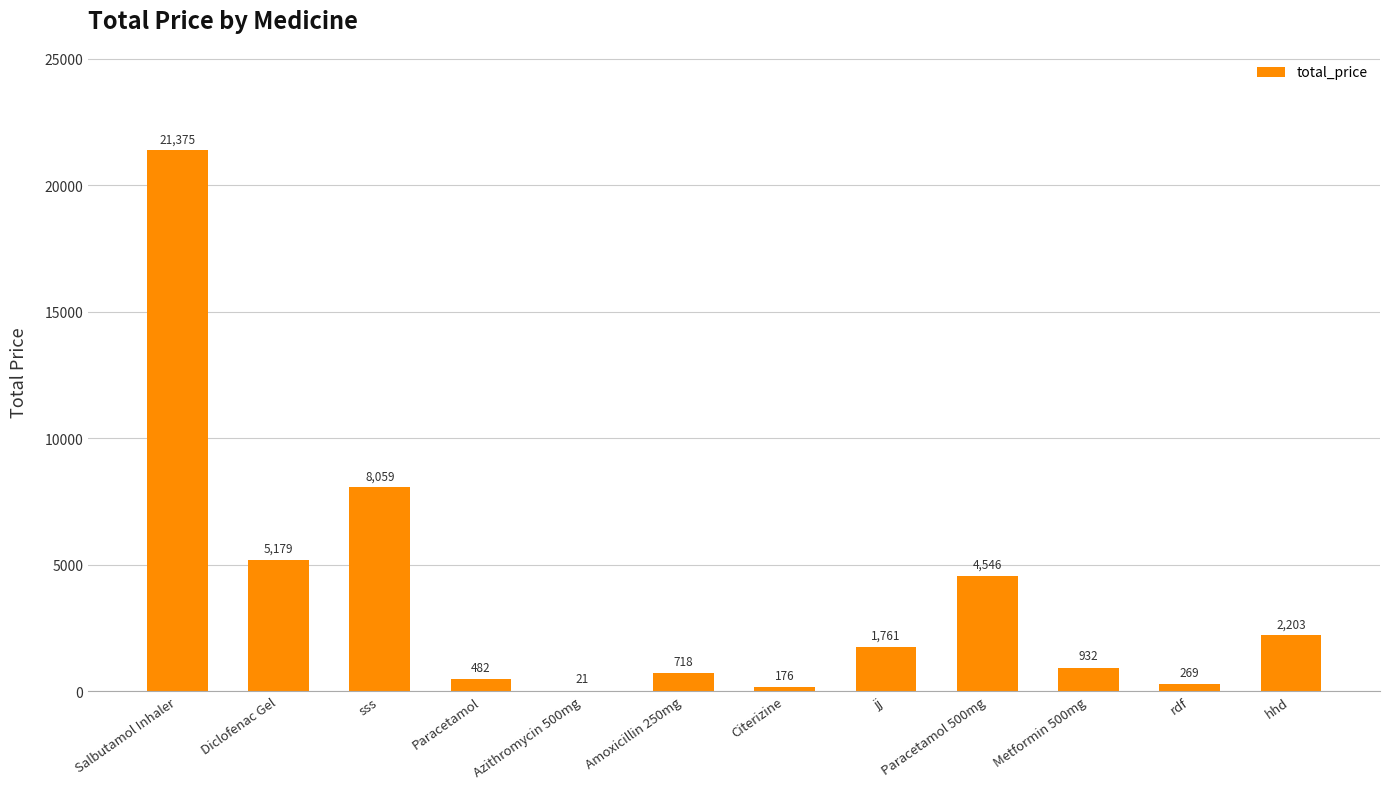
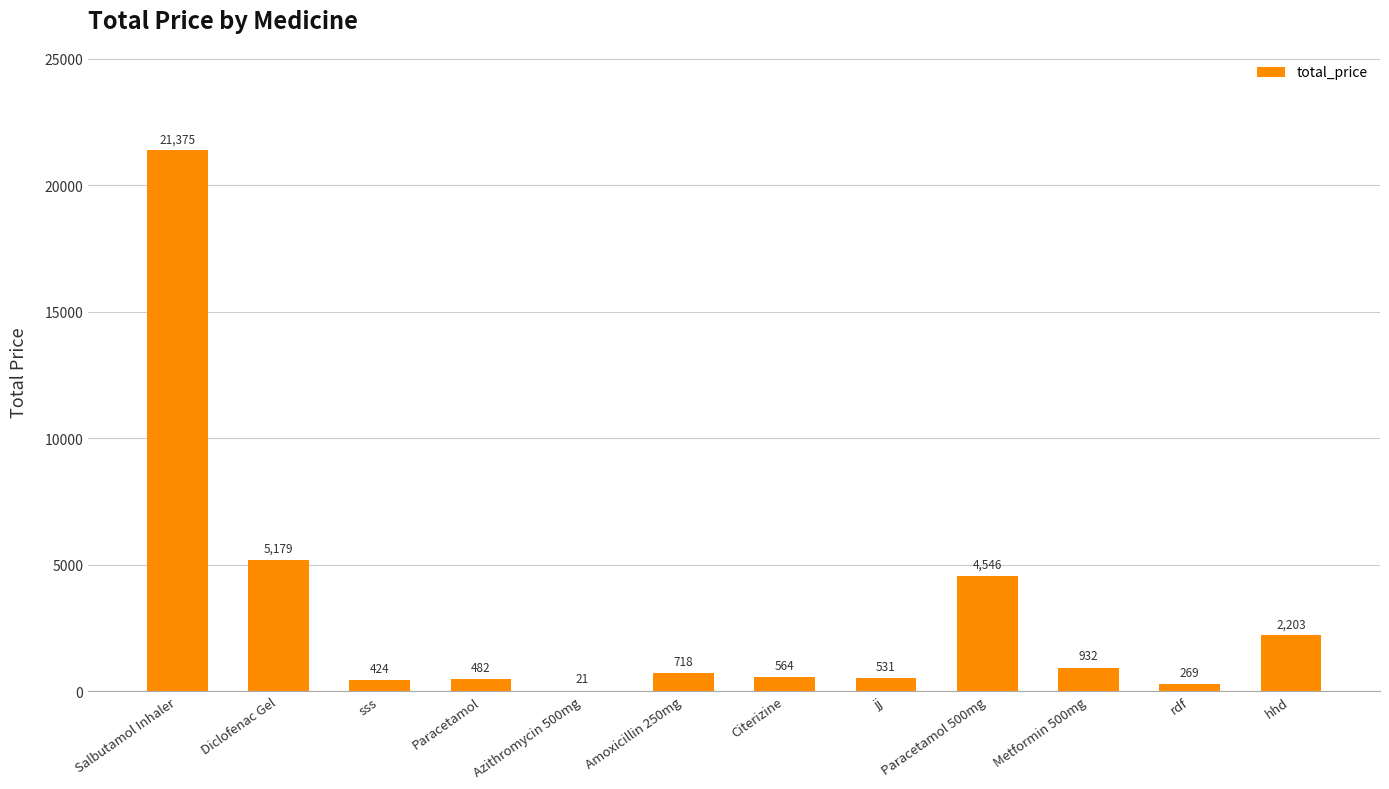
  {
    "Salbutamol Inhaler": "21,375",
    "Diclofenac Gel": "5,179",
-   "sss": "8,059",
+   "sss": "424",
    "Paracetamol": "482",
    "Azithromycin 500mg": "21",
    "Amoxicillin 250mg": "718",
-   "Citerizine": "176",
-   "jj": "1,761",
+   "Citerizine": "564",
+   "jj": "531",
    "Paracetamol 500mg": "4,546",
    "Metformin 500mg": "932",
    "rdf": "269",
    "hhd": "2,203"
  }
